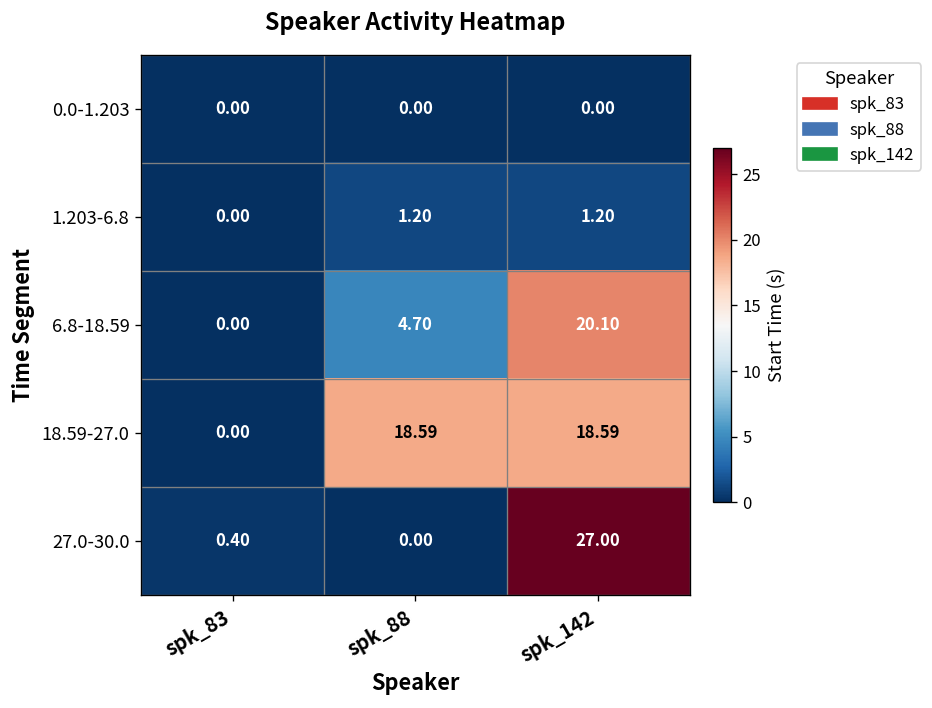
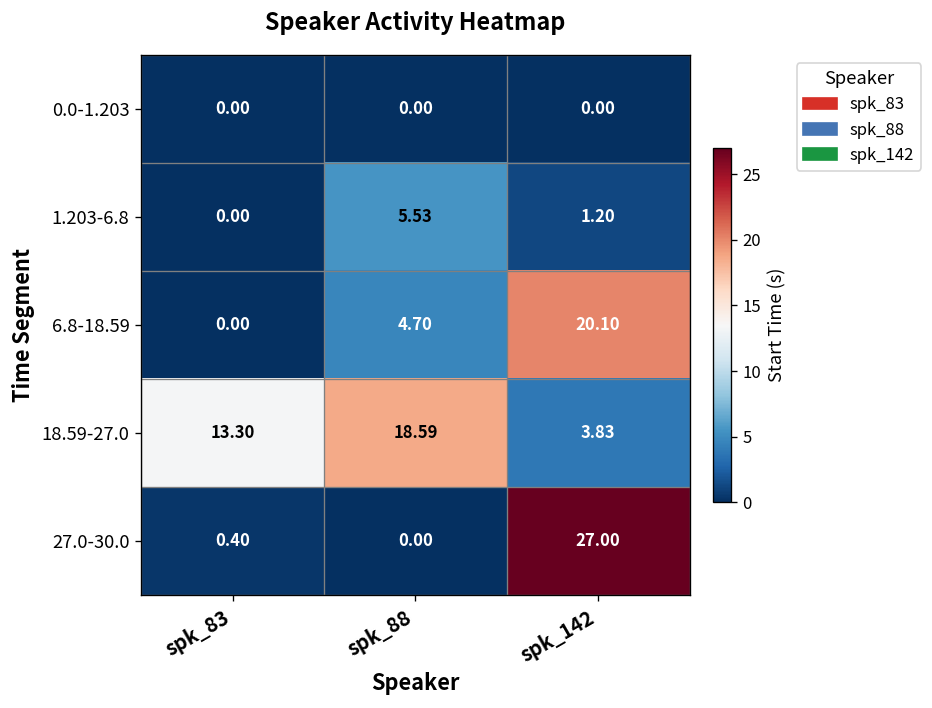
  {
    "0.0-1.203": {
      "spk_83": 0.00,
      "spk_88": 0.00,
      "spk_142": 0.00
    },
    "1.203-6.8": {
      "spk_83": 0.00,
-     "spk_88": 1.20,
+     "spk_88": 5.53,
      "spk_142": 1.20
    },
    "6.8-18.59": {
      "spk_83": 0.00,
      "spk_88": 4.70,
      "spk_142": 20.10
    },
    "18.59-27.0": {
-     "spk_83": 0.00,
+     "spk_83": 13.30,
      "spk_88": 18.59,
-     "spk_142": 18.59
+     "spk_142": 3.83
    },
    "27.0-30.0": {
      "spk_83": 0.40,
      "spk_88": 0.00,
      "spk_142": 27.00
    }
  }
